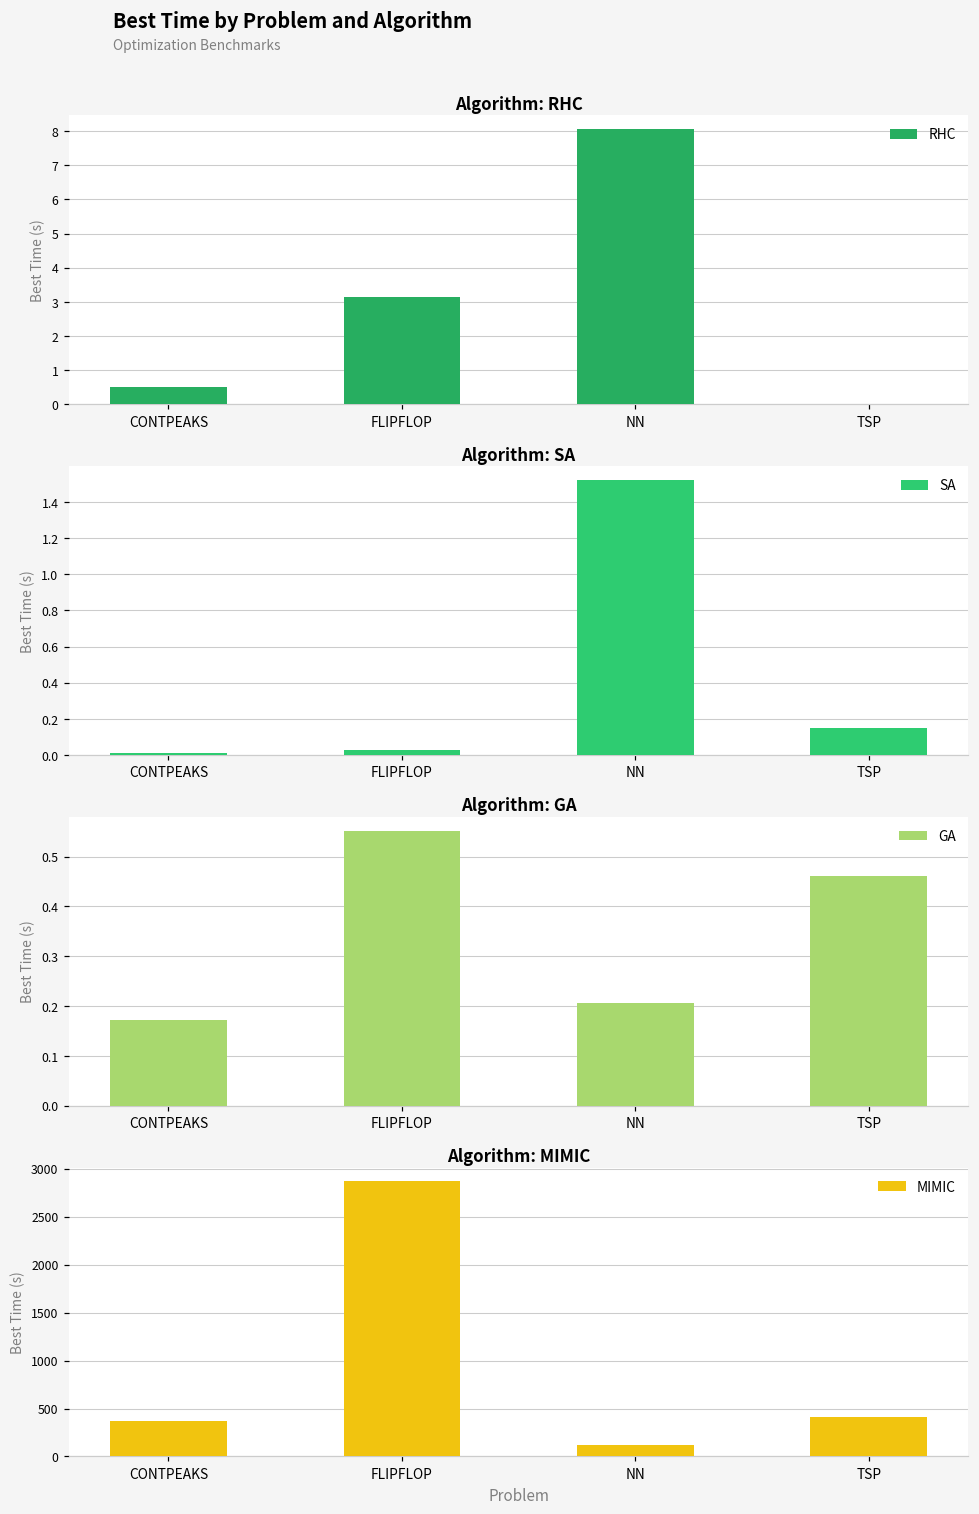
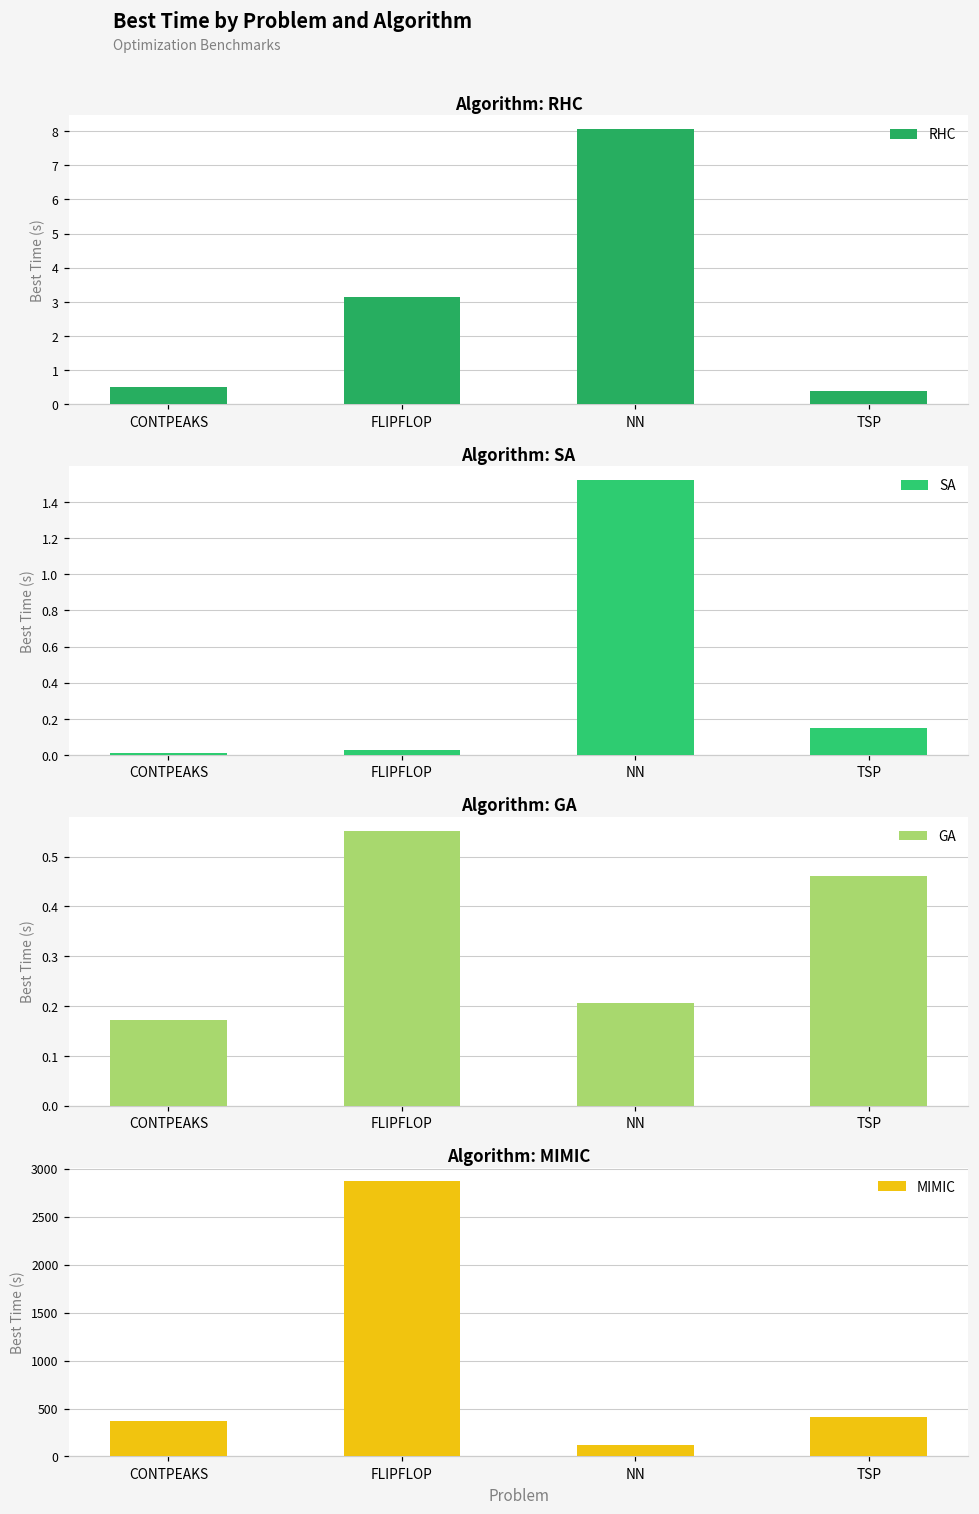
  {
    "Algorithm: RHC": {
      "CONTPEAKS": 0.5,
      "FLIPFLOP": 3.1,
      "NN": 8.1,
-     "TSP": 0.0
+     "TSP": 0.4
    },
    "Algorithm: SA": {
      "FLIPFLOP": 0.03,
      "NN": 1.52,
      "TSP": 0.15
    },
    "Algorithm: GA": {
      "CONTPEAKS": 0.17,
      "FLIPFLOP": 0.55,
      "NN": 0.21,
      "TSP": 0.46
    },
    "Algorithm: MIMIC": {
      "CONTPEAKS": 400,
      "FLIPFLOP": 2900,
      "NN": 100,
      "TSP": 400
    }
  }
